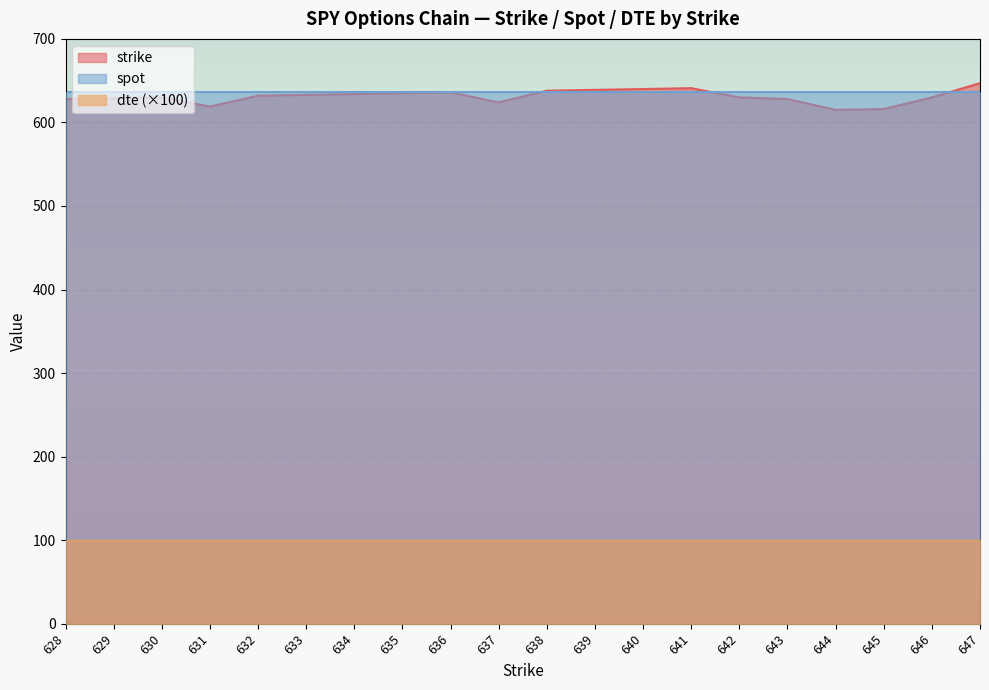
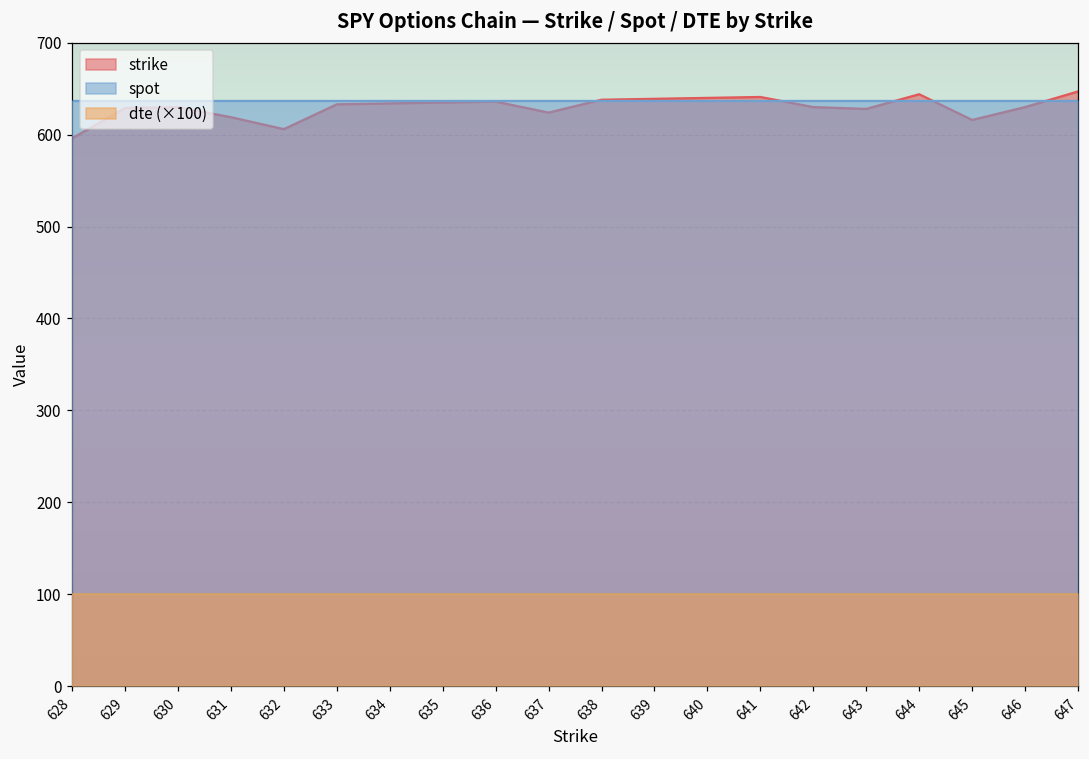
  {
    "strike": {
-     "628": 630,
+     "628": 600,
      "631": 620,
-     "632": 630,
+     "632": 610,
      "633": 630,
      "637": 620,
      "641": 640,
      "642": 630,
      "643": 630,
-     "644": 620,
+     "644": 640,
      "645": 620,
      "646": 630,
      "647": 650
    },
    "spot": {
      "628": 640,
      "631": 640,
      "632": 640,
      "633": 640,
      "637": 640,
      "641": 640,
      "642": 640,
      "643": 640,
      "644": 640,
      "645": 640,
      "646": 640,
      "647": 640
    },
    "dte (×100)": {
      "628": 100,
      "629": 100,
      "630": 100,
      "631": 100,
      "632": 100,
      "633": 100,
      "634": 100,
      "635": 100,
      "636": 100,
      "637": 100,
      "638": 100,
      "639": 100,
      "640": 100,
      "641": 100,
      "642": 100,
      "643": 100,
      "644": 100,
      "645": 100,
      "646": 100,
      "647": 100
    }
  }
